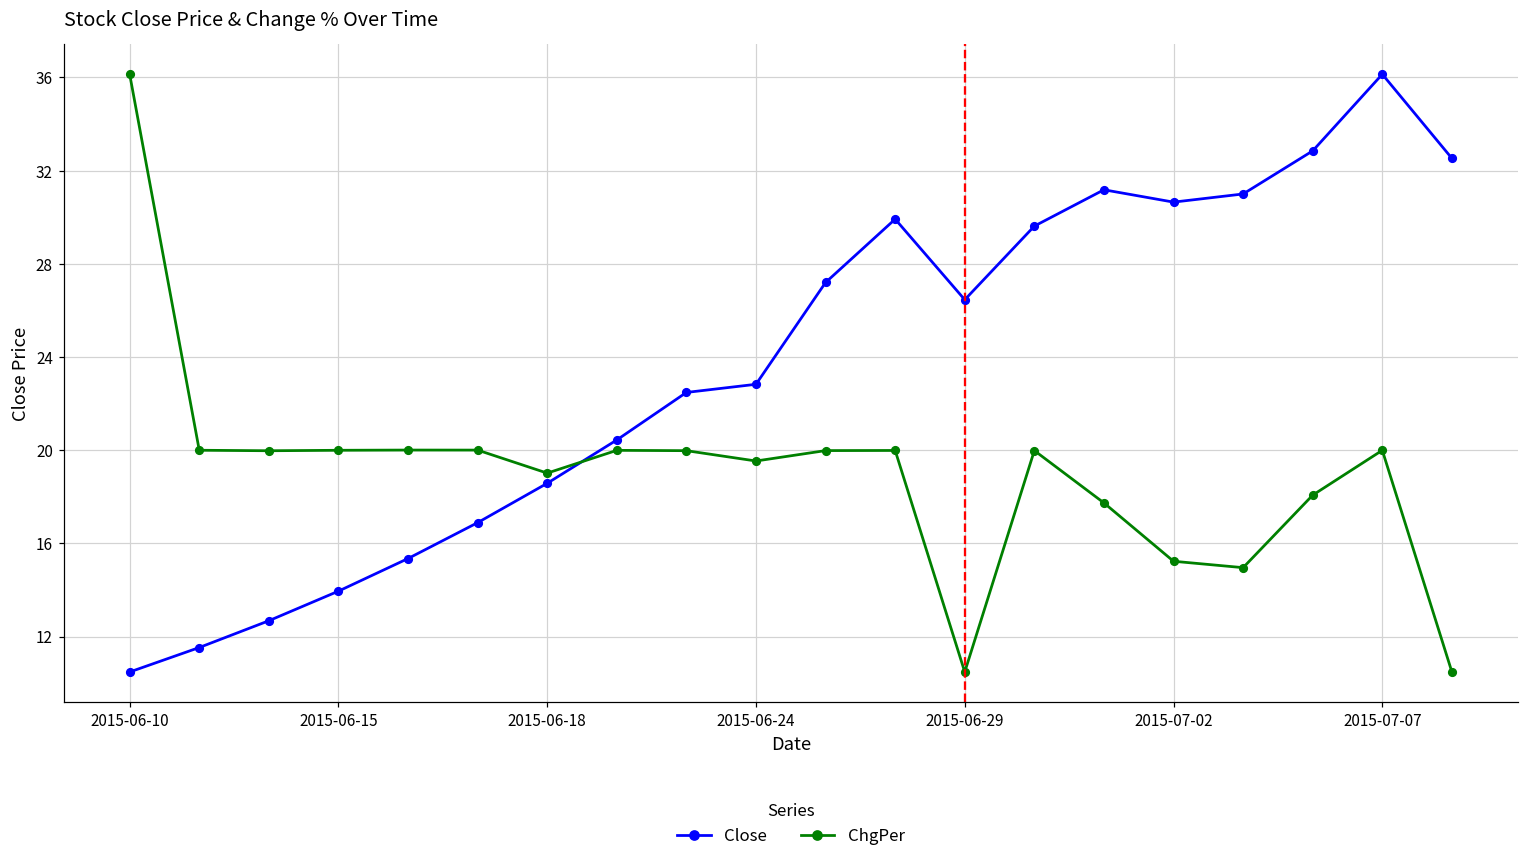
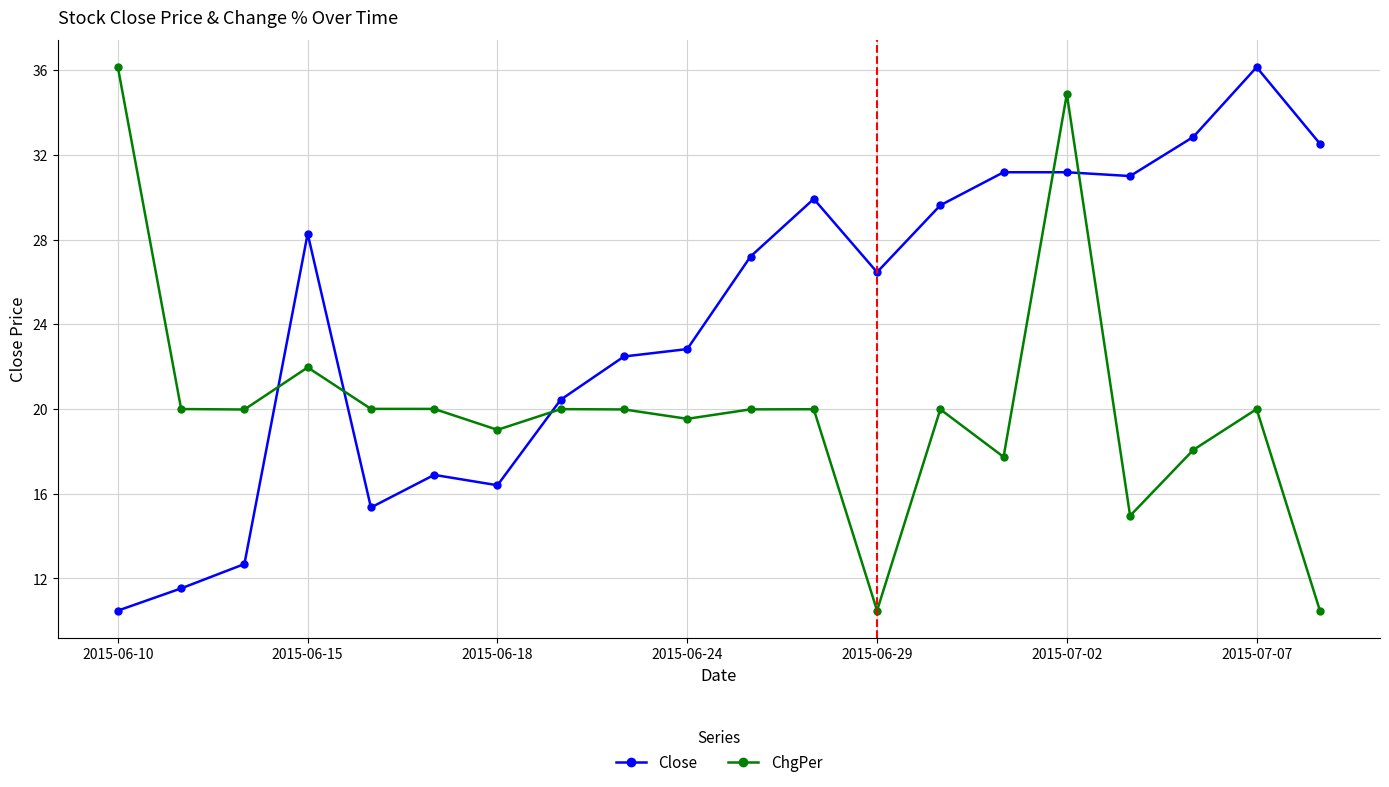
  {
    "Close": {
      "2015-06-10": 10.5,
-     "2015-06-15": 14.0,
-     "2015-06-18": 18.6,
+     "2015-06-15": 28.3,
+     "2015-06-18": 16.4,
      "2015-06-24": 22.8,
      "2015-06-29": 26.5,
-     "2015-07-02": 30.7,
+     "2015-07-02": 31.2,
      "2015-07-07": 36.1
    },
    "ChgPer": {
      "2015-06-10": 36.1,
-     "2015-06-15": 20.0,
+     "2015-06-15": 22.0,
      "2015-06-18": 19.0,
      "2015-06-24": 19.5,
      "2015-06-29": 10.5,
-     "2015-07-02": 15.2,
+     "2015-07-02": 34.9,
      "2015-07-07": 20.0
    }
  }
